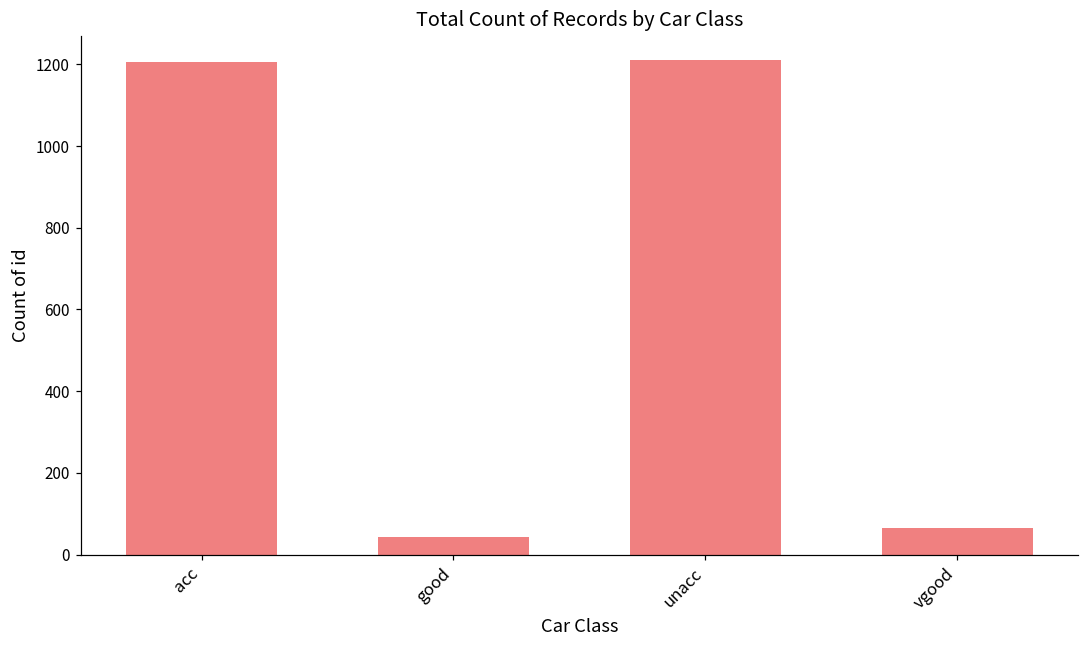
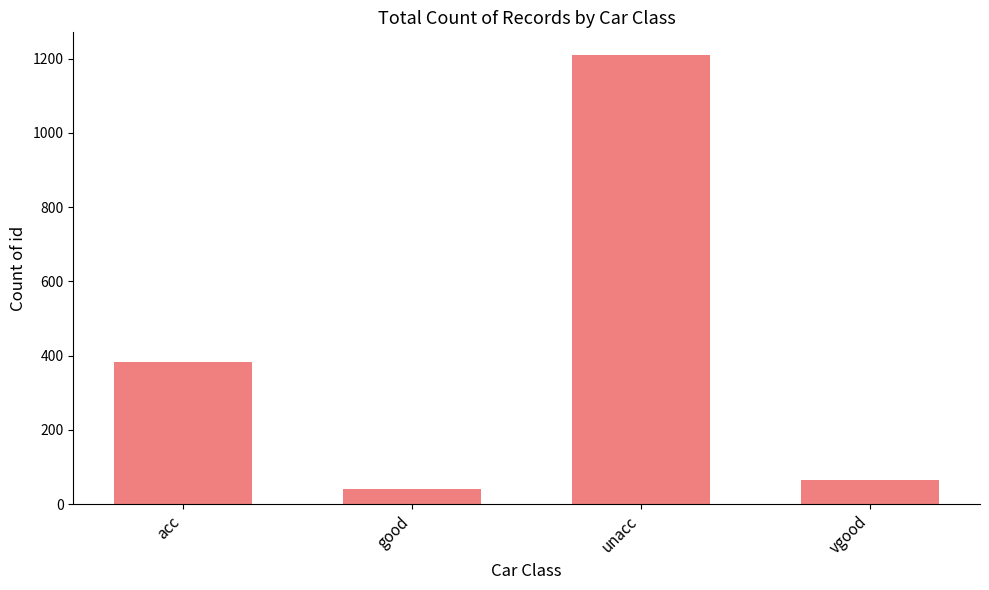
  {
-   "acc": 1210,
+   "acc": 380,
    "good": 40,
    "unacc": 1210,
    "vgood": 70
  }
